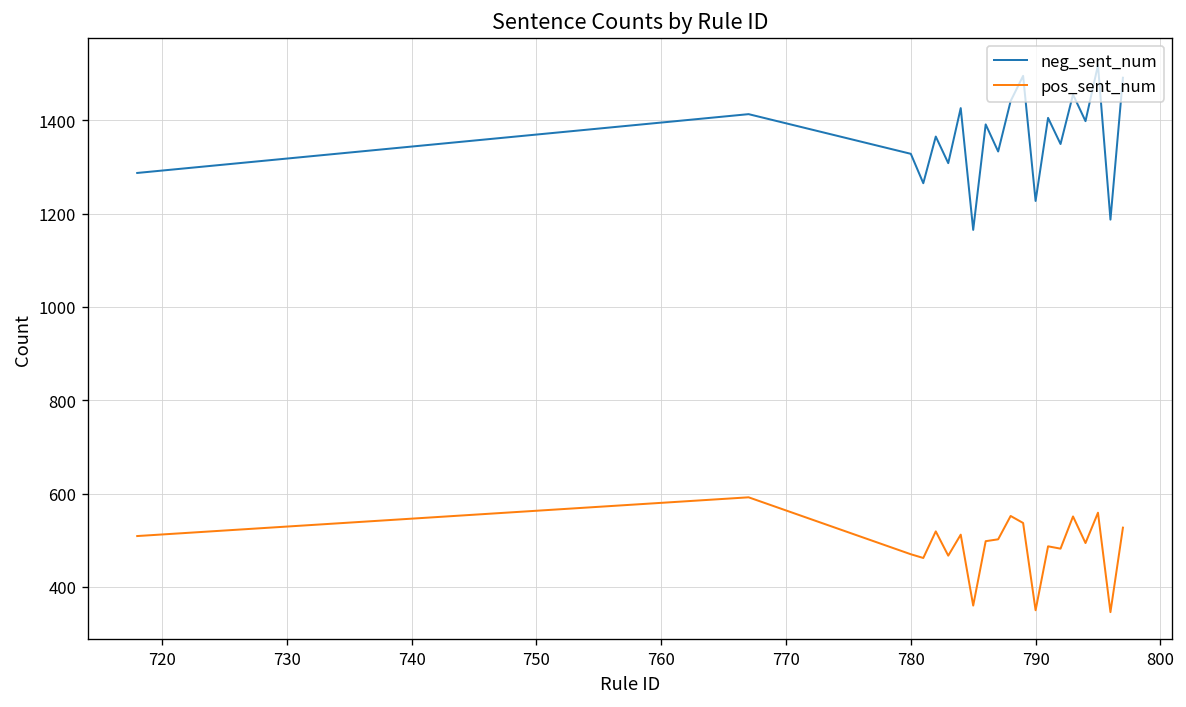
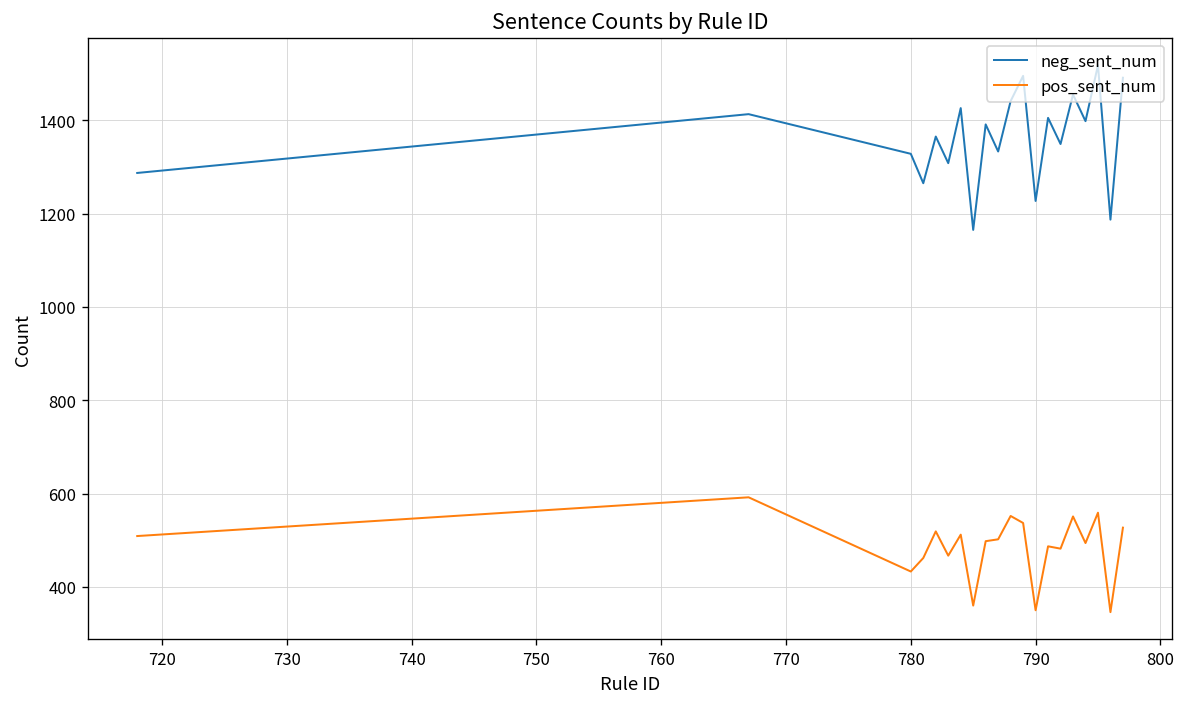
  {
    "neg_sent_num": {
      "780": 1330,
      "790": 1230
    },
    "pos_sent_num": {
-     "780": 470,
+     "780": 430,
      "790": 350
    }
  }
